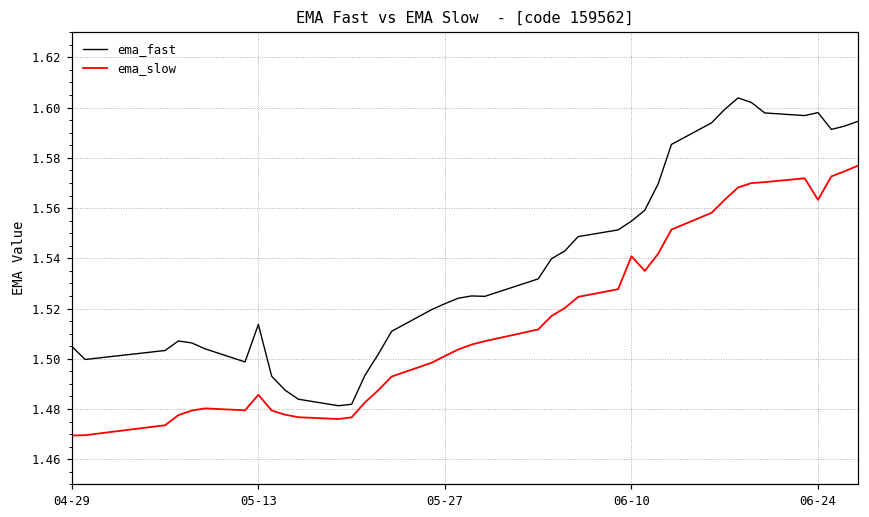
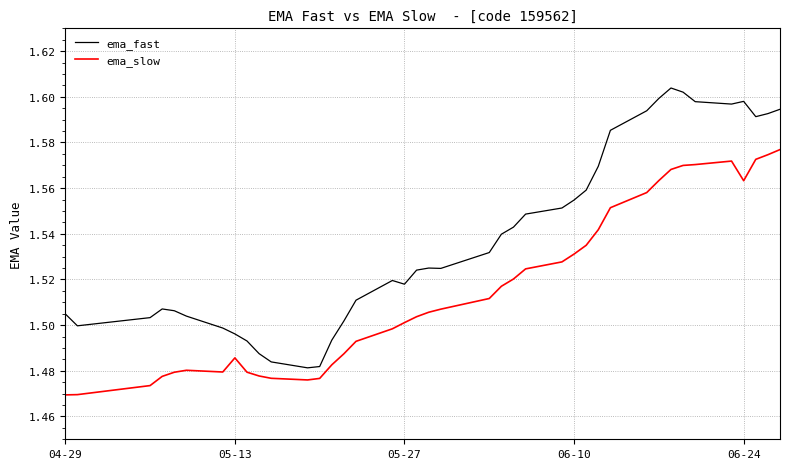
  {
    "ema_fast": {
      "04-29": 1.505,
-     "05-13": 1.514,
-     "05-27": 1.522,
+     "05-13": 1.496,
+     "05-27": 1.518,
      "06-10": 1.555,
      "06-24": 1.598
    },
    "ema_slow": {
      "04-29": 1.469,
      "05-13": 1.486,
      "05-27": 1.501,
-     "06-10": 1.541,
+     "06-10": 1.531,
      "06-24": 1.563
    }
  }
